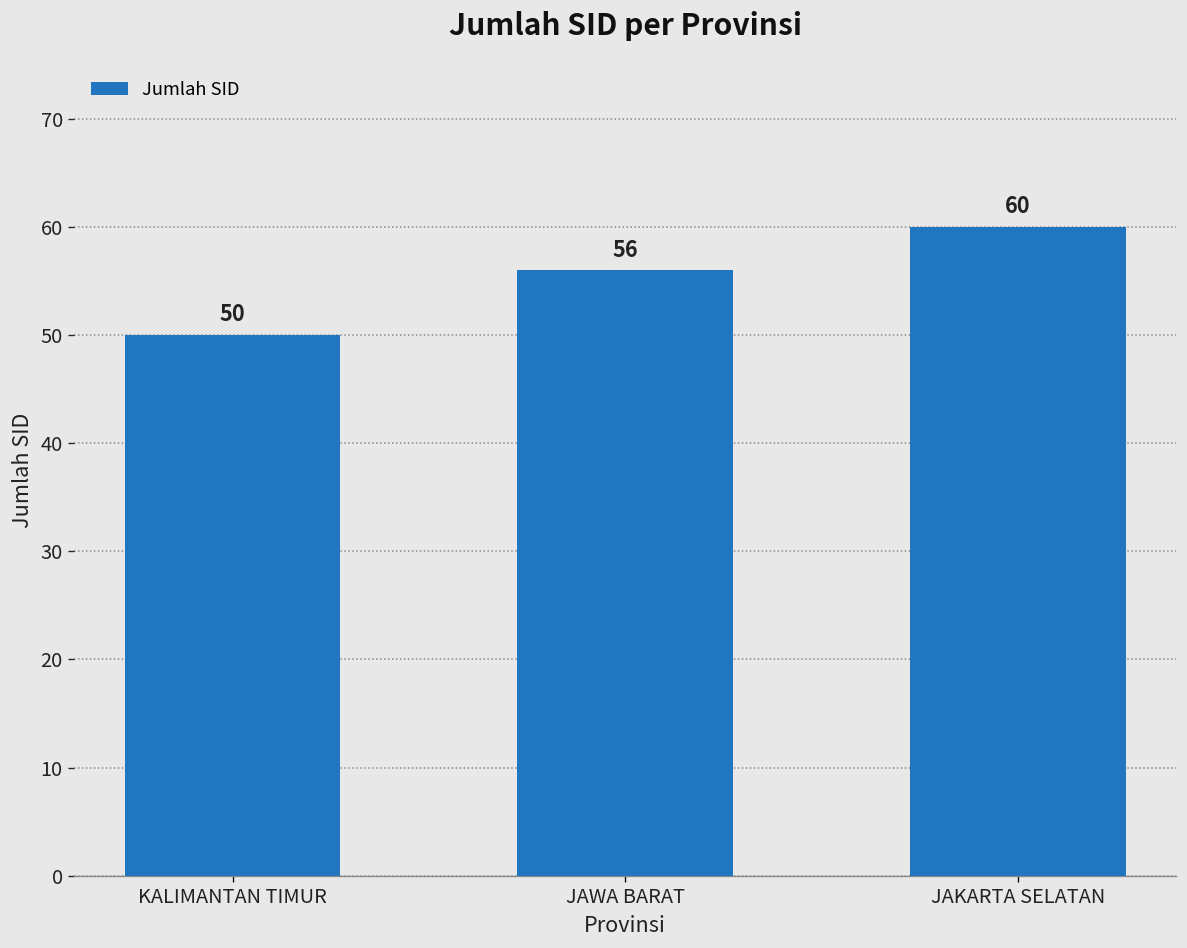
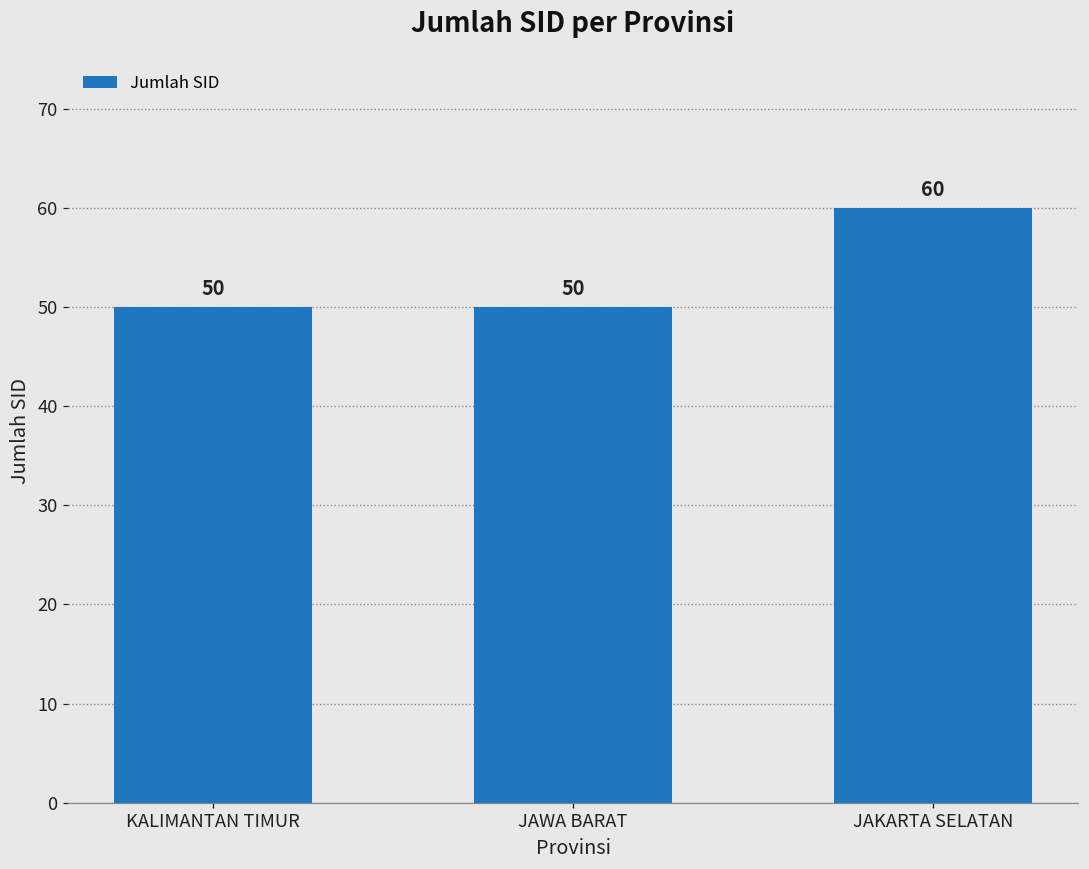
  {
    "KALIMANTAN TIMUR": 50,
-   "JAWA BARAT": 56,
+   "JAWA BARAT": 50,
    "JAKARTA SELATAN": 60
  }
